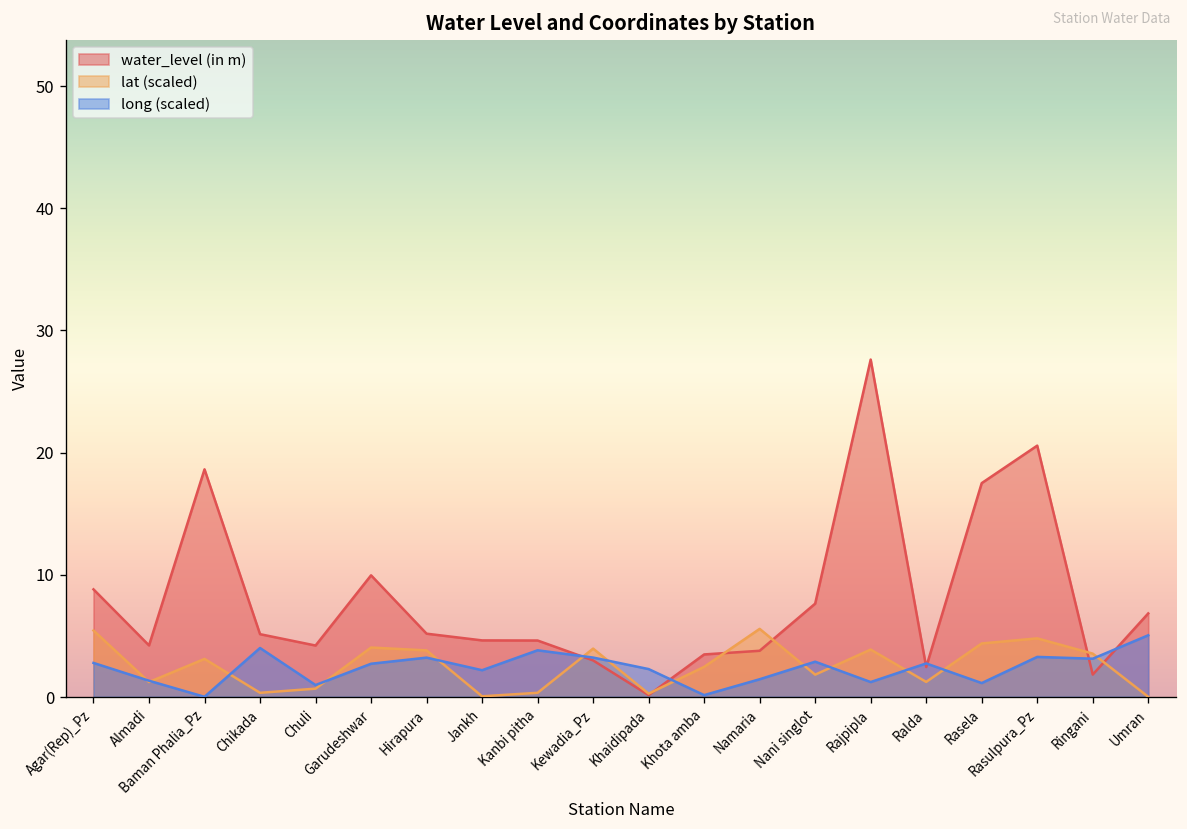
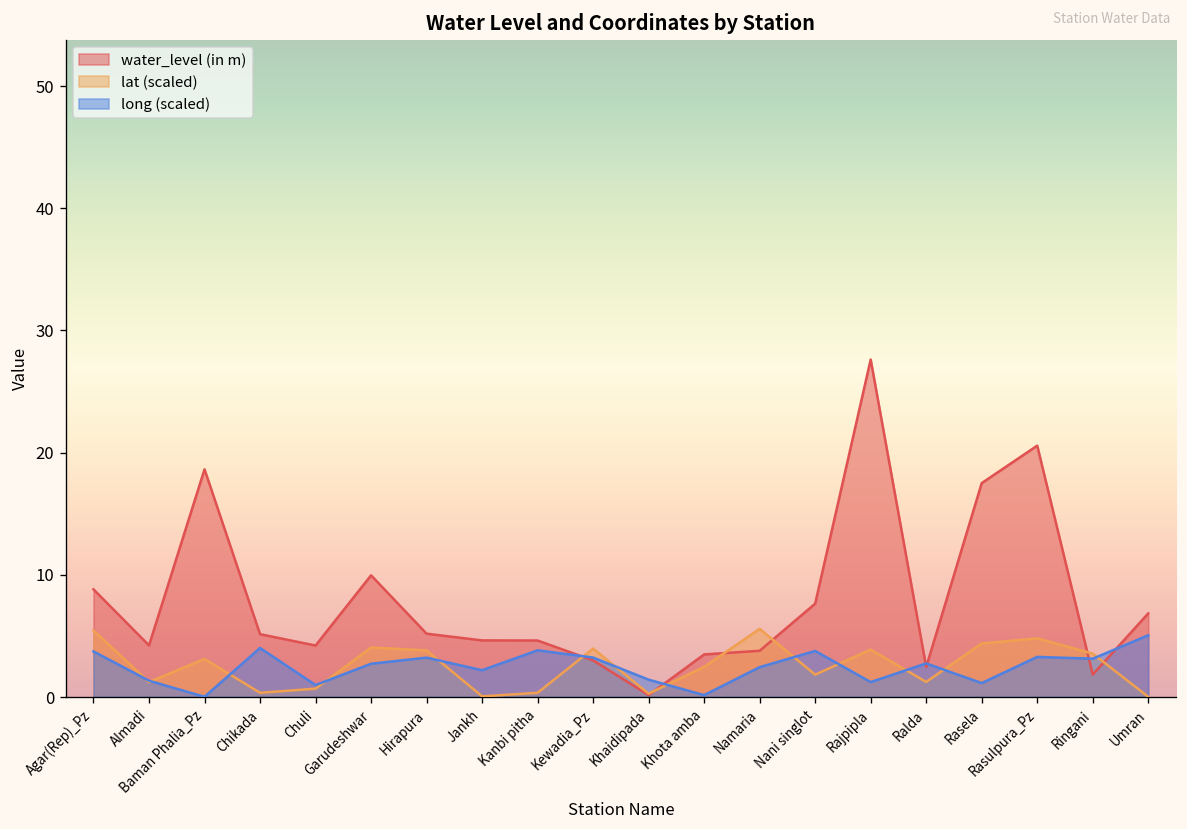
  {
    "long (scaled)": {
-     "Agar(Rep)_Pz": 2.8,
+     "Agar(Rep)_Pz": 3.7,
      "Baman Phalia_Pz": 0.0,
      "Chikada": 4.0,
      "Chuli": 1.0,
      "Garudeshwar": 2.7,
      "Hirapura": 3.2,
      "Jankh": 2.2,
      "Kanbi pitha": 3.8,
-     "Khaidipada": 2.3,
+     "Khaidipada": 1.4,
      "Khota amba": 0.1,
-     "Namaria": 1.4,
-     "Nani singlot": 2.9,
+     "Namaria": 2.4,
+     "Nani singlot": 3.8,
      "Rajpipla": 1.2,
      "Ralda": 2.7,
      "Rasela": 1.1,
      "Rasulpura_Pz": 3.3,
      "Ringani": 3.1,
      "Umran": 5.0
    }
  }
